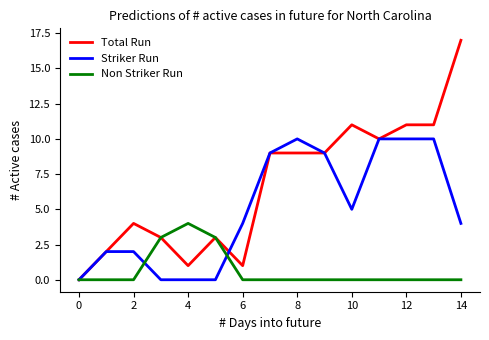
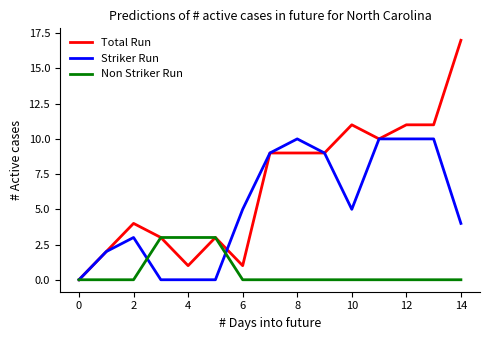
  {
    "Total Run": {
      "2": 4,
      "4": 1,
      "6": 1,
      "8": 9,
      "10": 11,
      "12": 11,
      "14": 17
    },
    "Striker Run": {
-     "2": 2,
+     "2": 3,
      "4": 0,
-     "6": 4,
+     "6": 5,
      "8": 10,
      "10": 5,
      "12": 10,
      "14": 4
    },
    "Non Striker Run": {
      "2": 0,
-     "4": 4,
+     "4": 3,
      "6": 0,
      "8": 0,
      "10": 0,
      "12": 0,
      "14": 0
    }
  }
